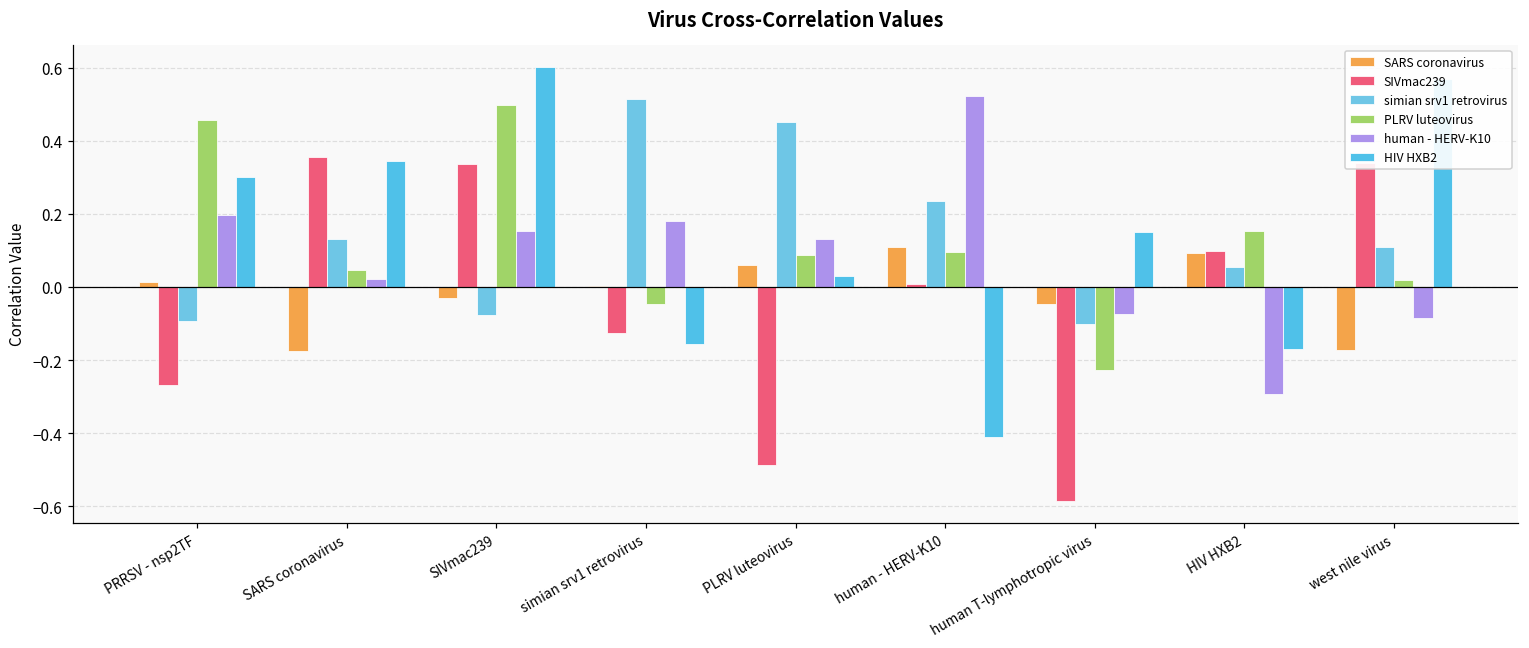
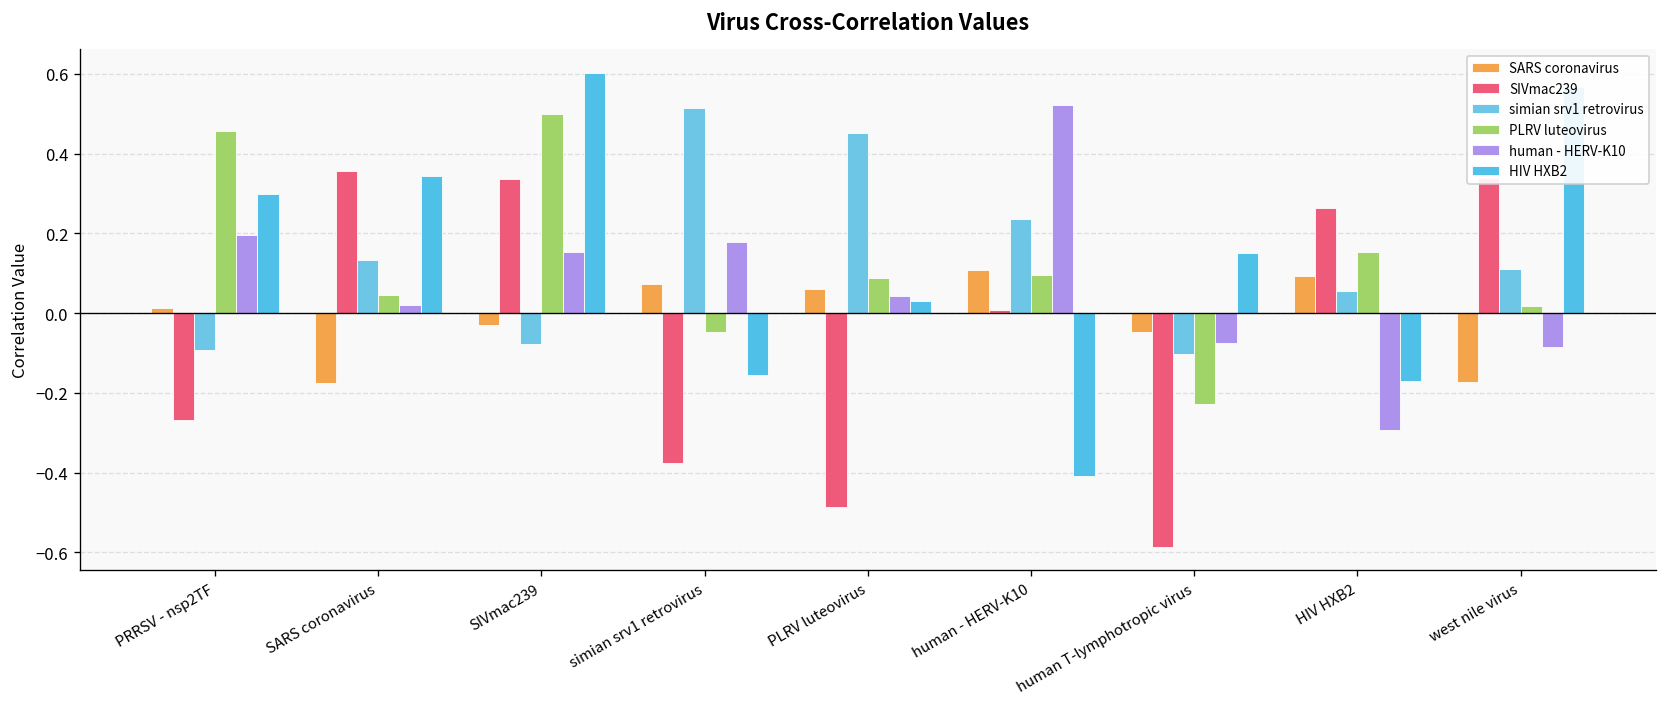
  {
    "SARS coronavirus": {
      "PRRSV - nsp2TF": 0.01,
      "SARS coronavirus": -0.18,
      "SIVmac239": -0.03,
-     "simian srv1 retrovirus": 0.00,
+     "simian srv1 retrovirus": 0.07,
      "PLRV luteovirus": 0.06,
      "human - HERV-K10": 0.11,
      "human T-lymphotropic virus": -0.05,
      "HIV HXB2": 0.09,
      "west nile virus": -0.17
    },
    "SIVmac239": {
      "PRRSV - nsp2TF": -0.27,
      "SARS coronavirus": 0.36,
      "SIVmac239": 0.34,
-     "simian srv1 retrovirus": -0.13,
+     "simian srv1 retrovirus": -0.38,
      "PLRV luteovirus": -0.49,
      "human - HERV-K10": 0.01,
      "human T-lymphotropic virus": -0.59,
-     "HIV HXB2": 0.10,
+     "HIV HXB2": 0.26,
      "west nile virus": 0.34
    },
    "PLRV luteovirus": {
      "PRRSV - nsp2TF": 0.46,
      "SARS coronavirus": 0.05,
      "SIVmac239": 0.50,
      "simian srv1 retrovirus": -0.05,
      "PLRV luteovirus": 0.09,
      "human - HERV-K10": 0.10,
      "human T-lymphotropic virus": -0.23,
      "HIV HXB2": 0.15,
      "west nile virus": 0.02
    },
    "human - HERV-K10": {
      "PRRSV - nsp2TF": 0.20,
      "SARS coronavirus": 0.02,
      "SIVmac239": 0.15,
      "simian srv1 retrovirus": 0.18,
-     "PLRV luteovirus": 0.13,
+     "PLRV luteovirus": 0.04,
      "human - HERV-K10": 0.52,
      "human T-lymphotropic virus": -0.07,
      "HIV HXB2": -0.29,
      "west nile virus": -0.08
    }
  }
